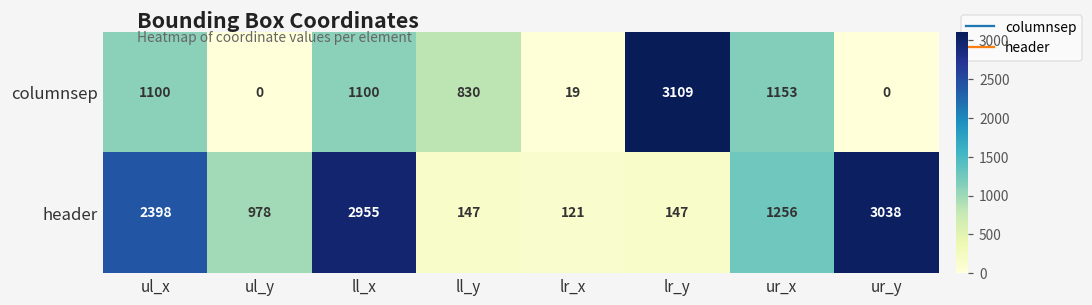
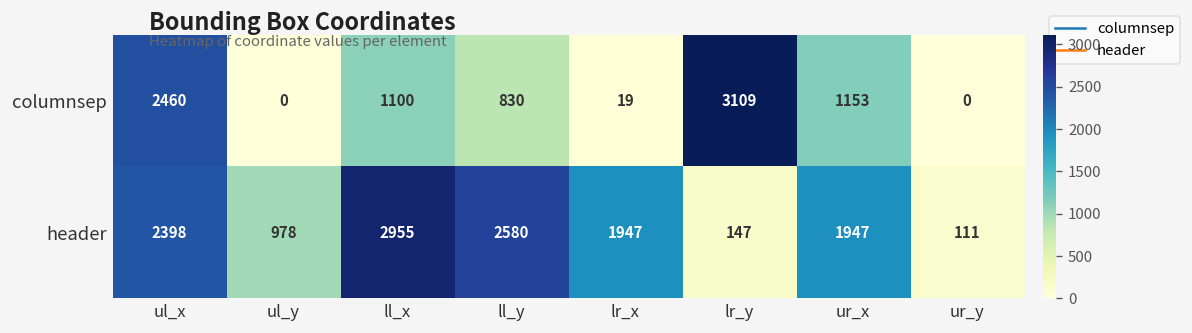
  {
    "columnsep": {
-     "ul_x": 1100,
+     "ul_x": 2460,
      "ul_y": 0,
      "ll_x": 1100,
      "ll_y": 830,
      "lr_x": 19,
      "lr_y": 3109,
      "ur_x": 1153,
      "ur_y": 0
    },
    "header": {
      "ul_x": 2398,
      "ul_y": 978,
      "ll_x": 2955,
-     "ll_y": 147,
-     "lr_x": 121,
+     "ll_y": 2580,
+     "lr_x": 1947,
      "lr_y": 147,
-     "ur_x": 1256,
-     "ur_y": 3038
+     "ur_x": 1947,
+     "ur_y": 111
    }
  }
